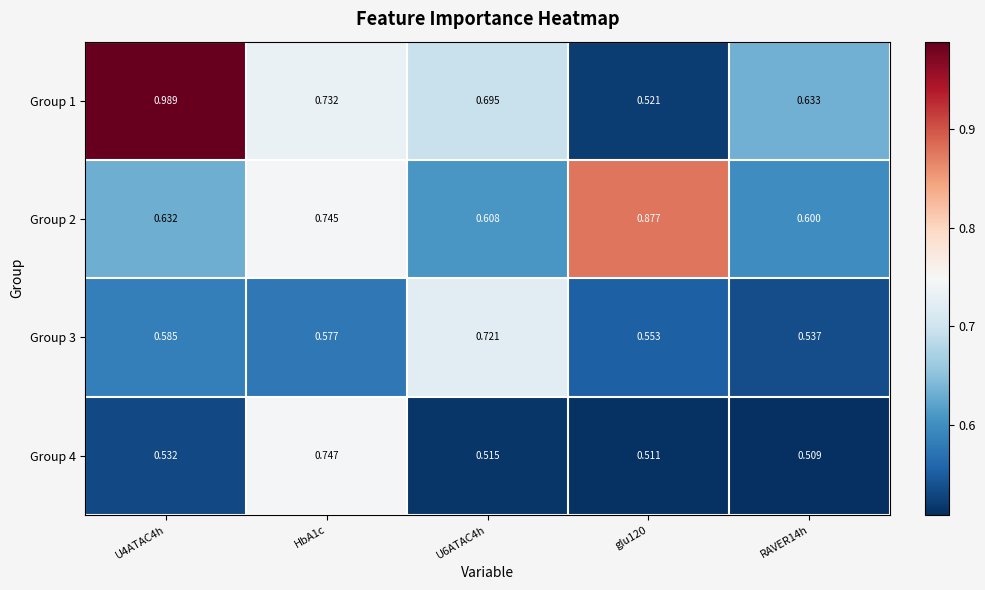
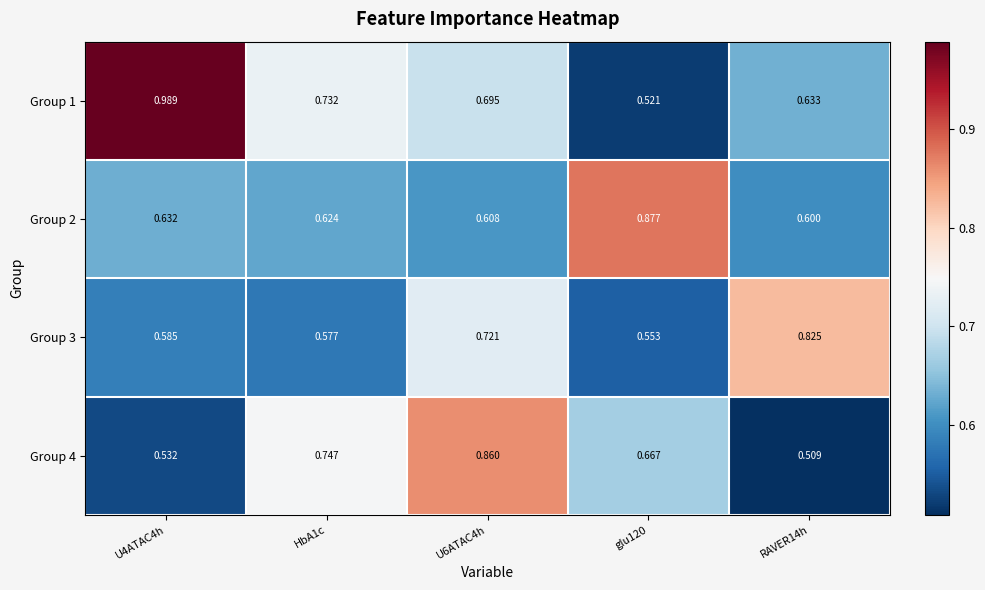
  {
    "Group 1": {
      "U4ATAC4h": 0.989,
      "HbA1c": 0.732,
      "U6ATAC4h": 0.695,
      "glu120": 0.521,
      "RAVER14h": 0.633
    },
    "Group 2": {
      "U4ATAC4h": 0.632,
-     "HbA1c": 0.745,
+     "HbA1c": 0.624,
      "U6ATAC4h": 0.608,
      "glu120": 0.877,
      "RAVER14h": 0.600
    },
    "Group 3": {
      "U4ATAC4h": 0.585,
      "HbA1c": 0.577,
      "U6ATAC4h": 0.721,
      "glu120": 0.553,
-     "RAVER14h": 0.537
+     "RAVER14h": 0.825
    },
    "Group 4": {
      "U4ATAC4h": 0.532,
      "HbA1c": 0.747,
-     "U6ATAC4h": 0.515,
-     "glu120": 0.511,
+     "U6ATAC4h": 0.860,
+     "glu120": 0.667,
      "RAVER14h": 0.509
    }
  }
